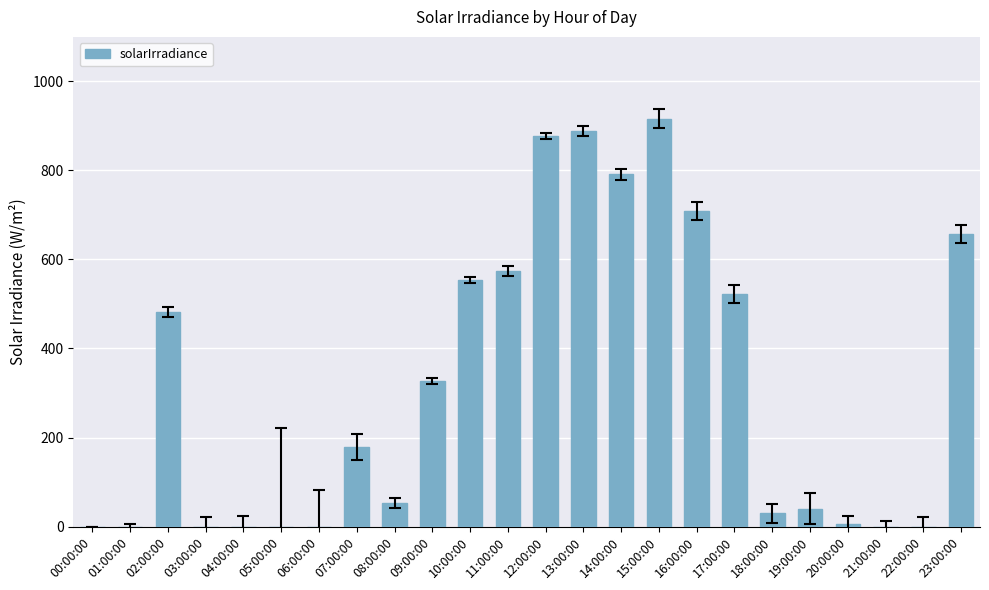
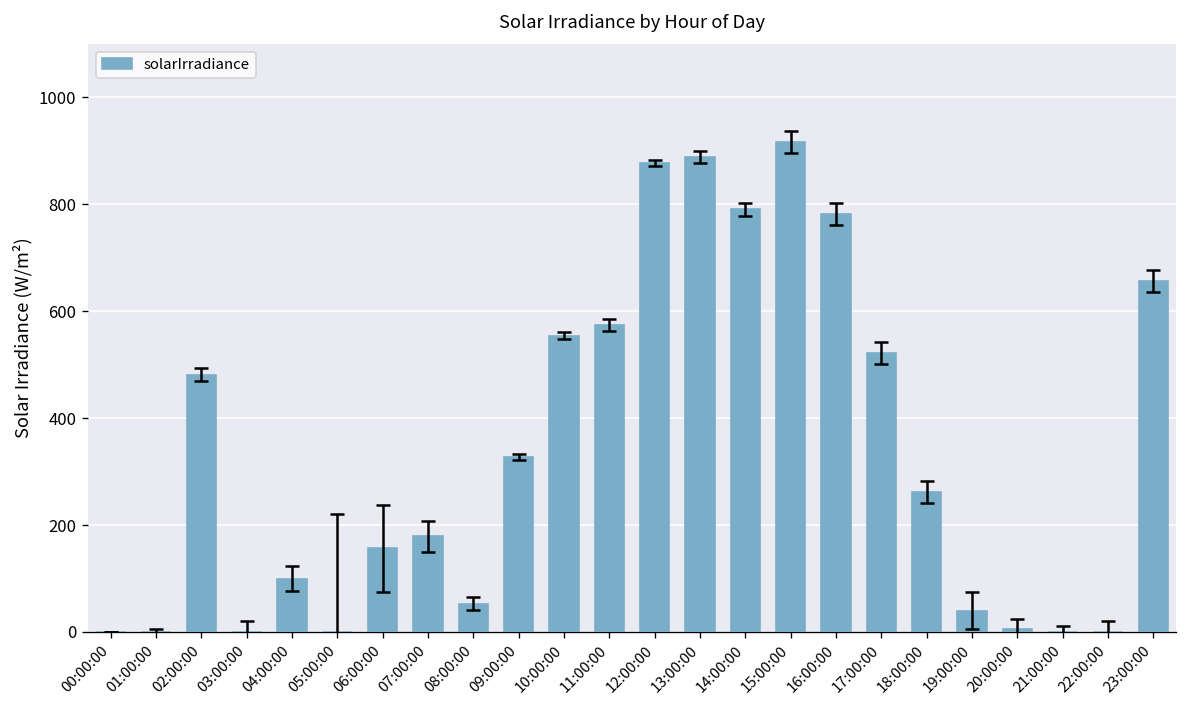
  {
    "solarIrradiance": {
      "00:00:00": 0,
      "01:00:00": 0,
      "02:00:00": 480,
      "03:00:00": 0,
-     "04:00:00": 0,
+     "04:00:00": 100,
      "05:00:00": 0,
-     "06:00:00": 0,
+     "06:00:00": 160,
      "07:00:00": 180,
      "08:00:00": 50,
      "09:00:00": 330,
      "10:00:00": 550,
      "11:00:00": 570,
      "12:00:00": 880,
      "13:00:00": 890,
      "14:00:00": 790,
      "15:00:00": 920,
-     "16:00:00": 710,
+     "16:00:00": 780,
      "17:00:00": 520,
-     "18:00:00": 30,
+     "18:00:00": 260,
      "19:00:00": 40,
      "21:00:00": 0,
      "22:00:00": 0,
      "23:00:00": 660
    }
  }
